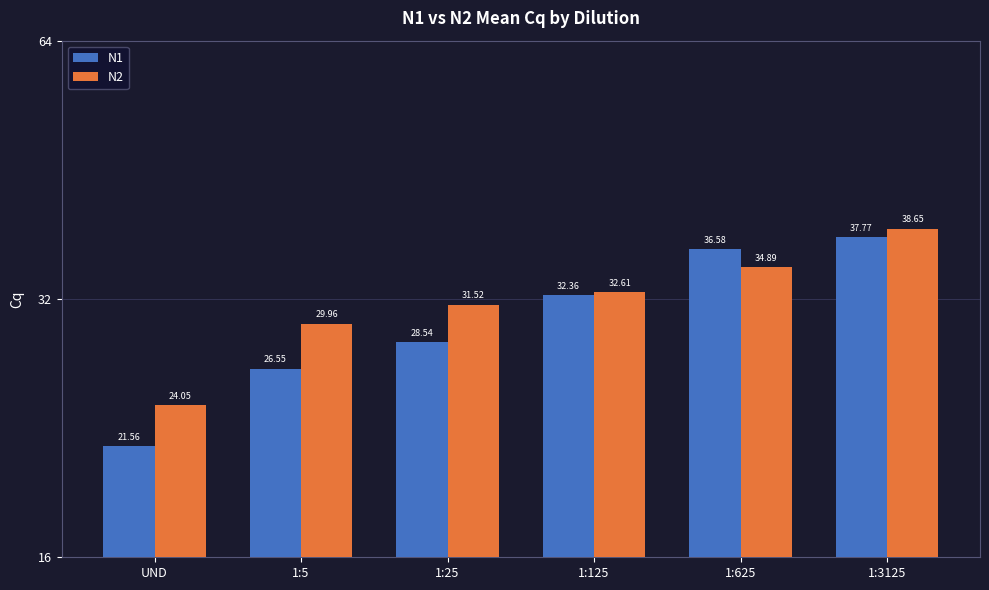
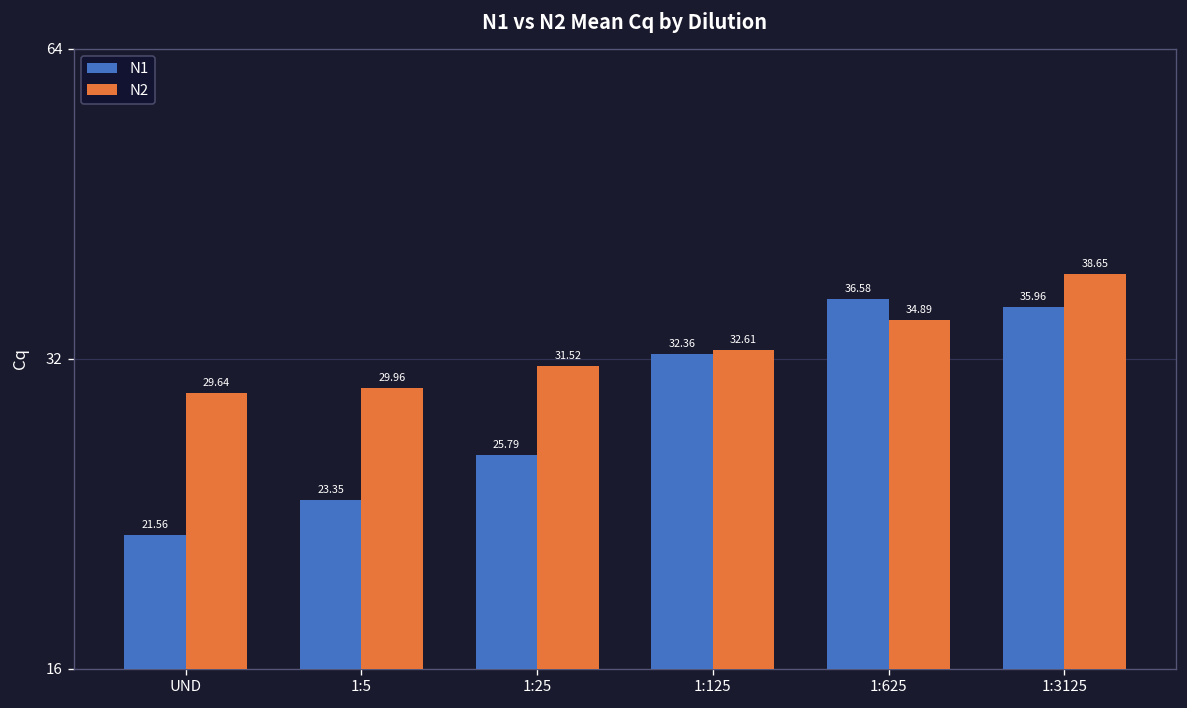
  {
    "N1": {
      "UND": 21.56,
-     "1:5": 26.55,
-     "1:25": 28.54,
+     "1:5": 23.35,
+     "1:25": 25.79,
      "1:125": 32.36,
      "1:625": 36.58,
-     "1:3125": 37.77
+     "1:3125": 35.96
    },
    "N2": {
-     "UND": 24.05,
+     "UND": 29.64,
      "1:5": 29.96,
      "1:25": 31.52,
      "1:125": 32.61,
      "1:625": 34.89,
      "1:3125": 38.65
    }
  }
